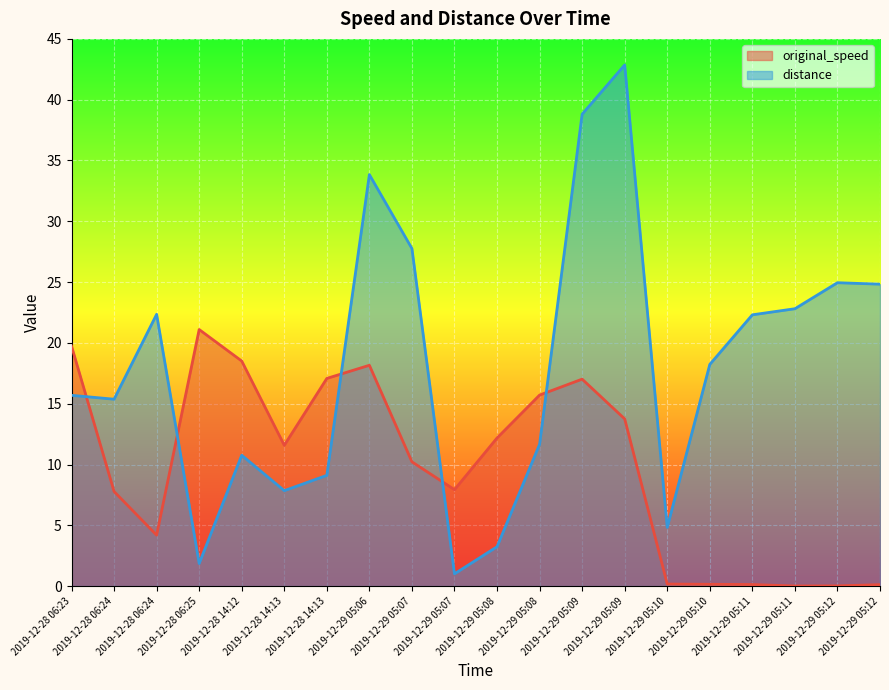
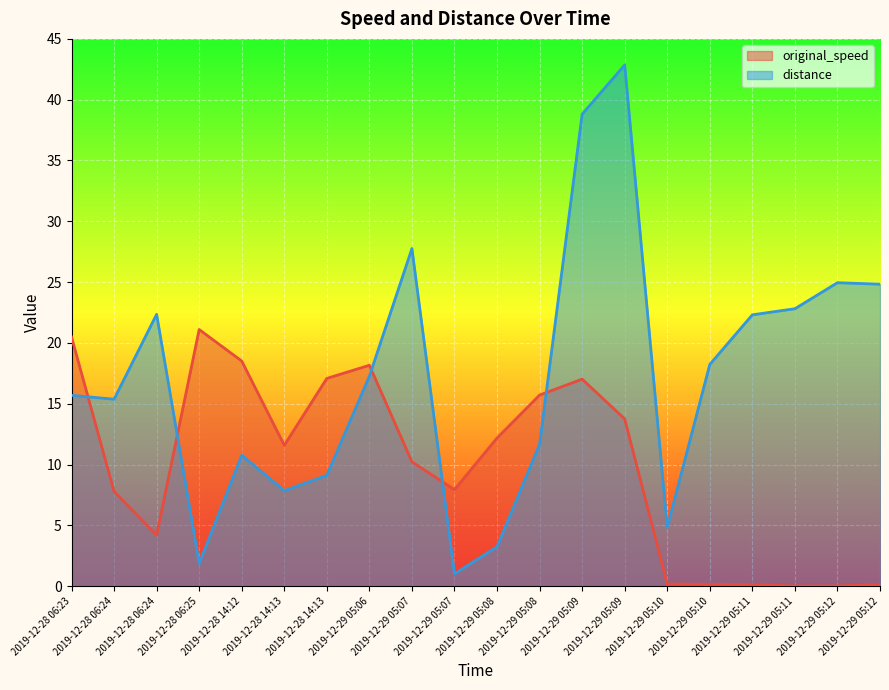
  {
    "original_speed": {
-     "2019-12-28 06:23": 19.7,
+     "2019-12-28 06:23": 20.5,
      "2019-12-28 06:25": 21.1,
      "2019-12-28 14:12": 18.5,
      "2019-12-29 05:06": 18.2
    },
    "distance": {
      "2019-12-28 06:23": 15.7,
      "2019-12-28 06:25": 1.9,
      "2019-12-28 14:12": 10.8,
-     "2019-12-29 05:06": 33.8
+     "2019-12-29 05:06": 17.3
    }
  }
